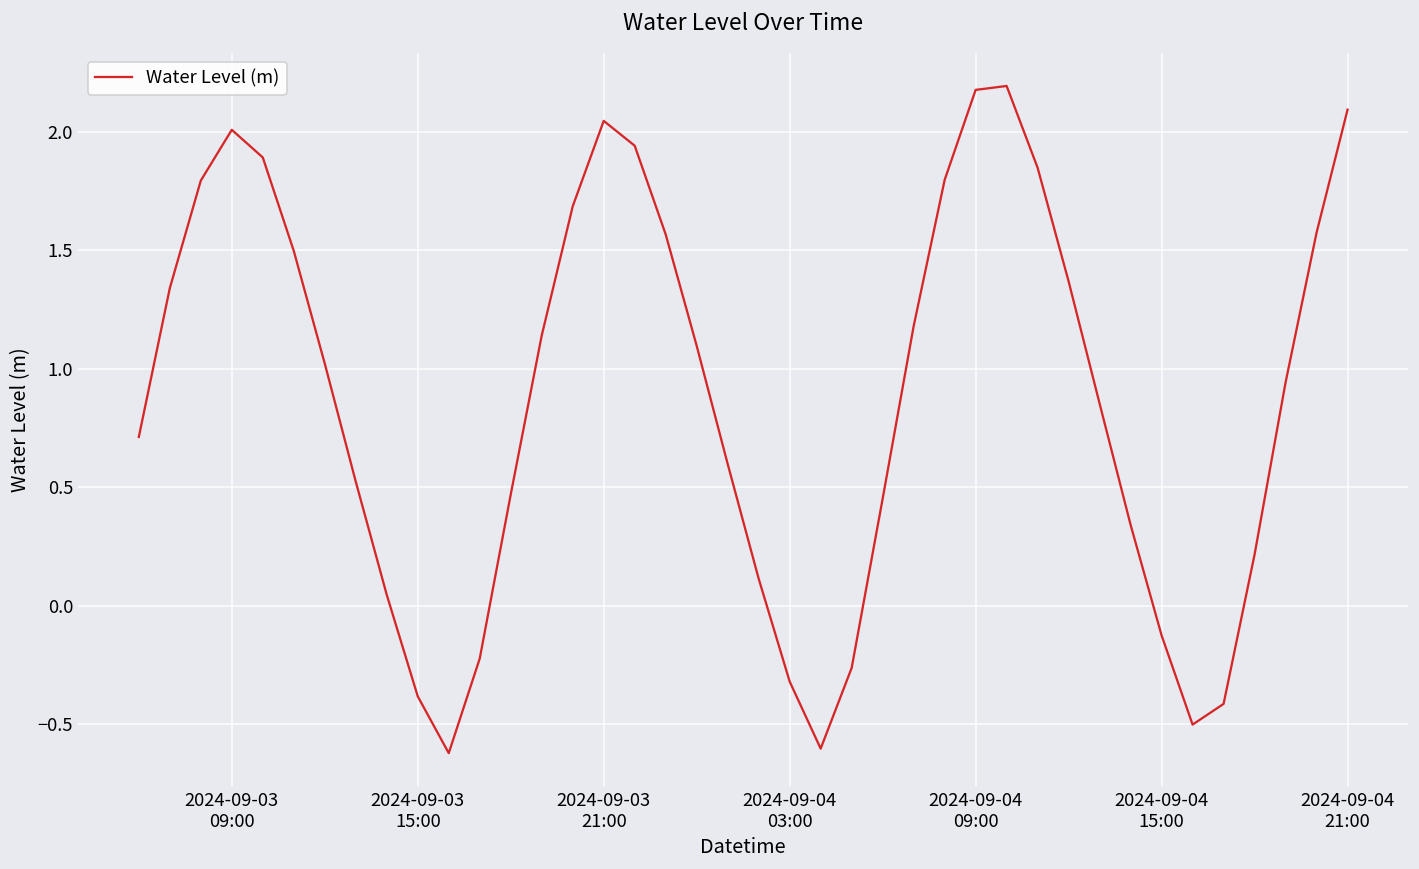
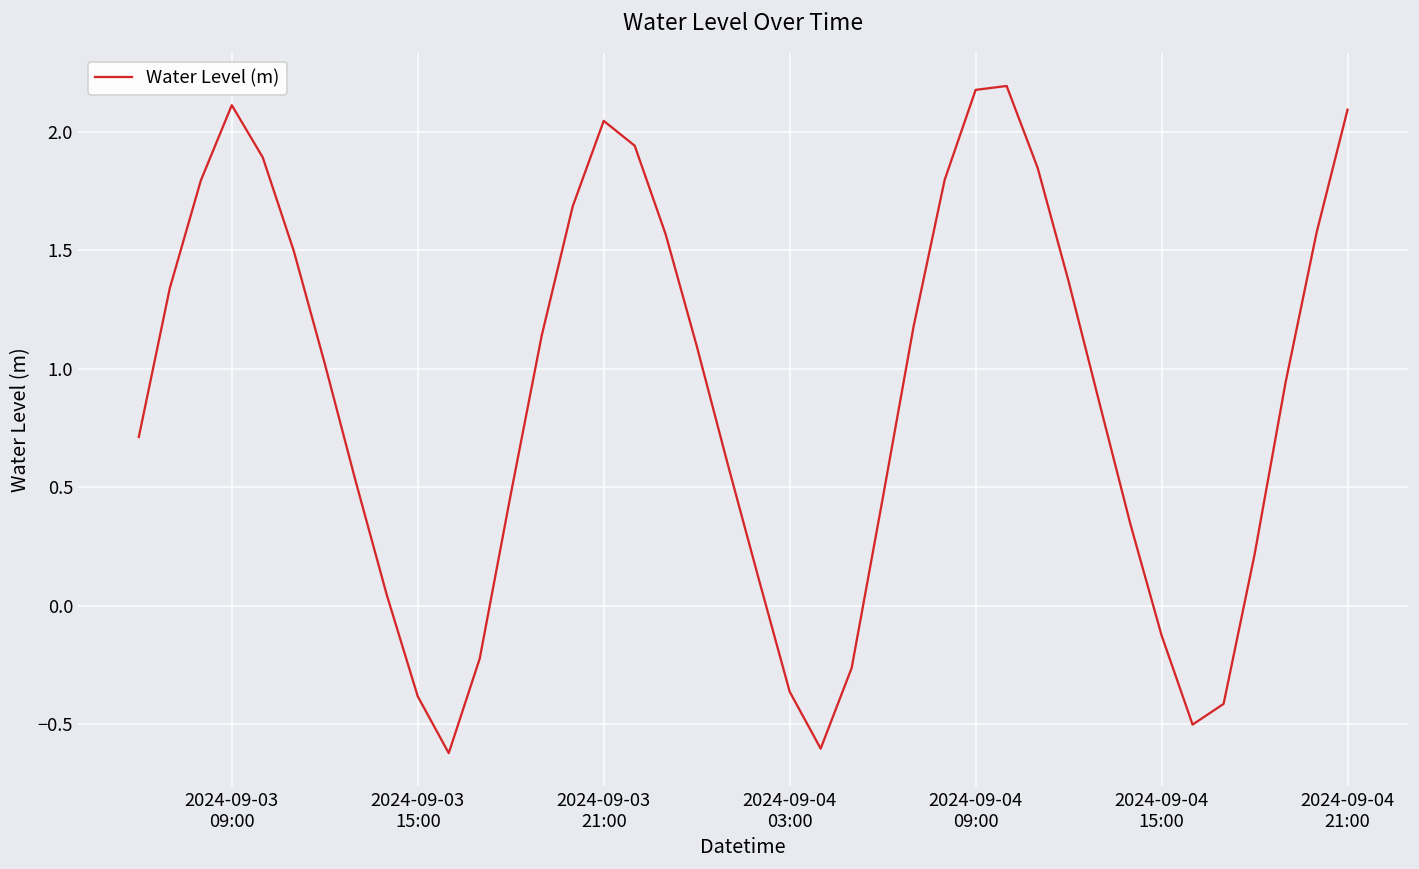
  {
-   "2024-09-03 09:00": 2.01,
+   "2024-09-03 09:00": 2.11,
    "2024-09-03 15:00": -0.38,
    "2024-09-03 21:00": 2.05,
-   "2024-09-04 03:00": -0.32,
+   "2024-09-04 03:00": -0.36,
    "2024-09-04 09:00": 2.18,
    "2024-09-04 15:00": -0.12,
    "2024-09-04 21:00": 2.09
  }
